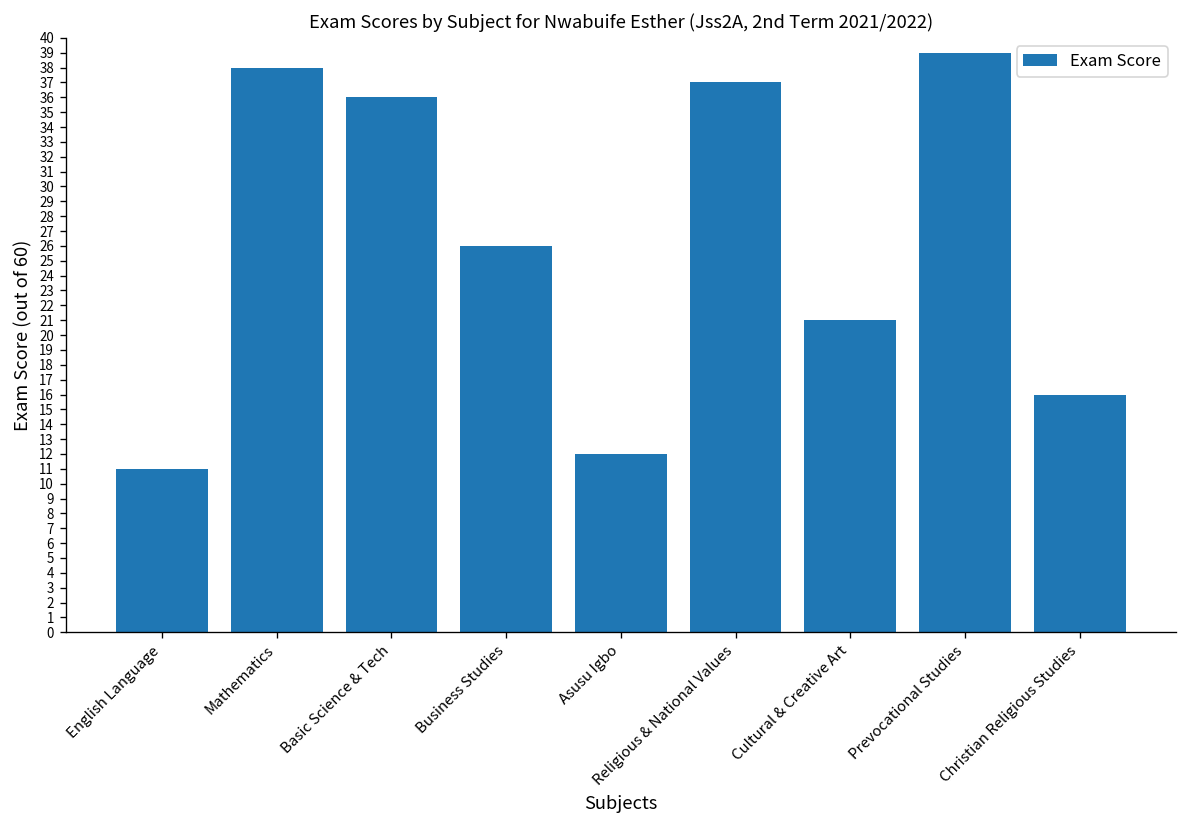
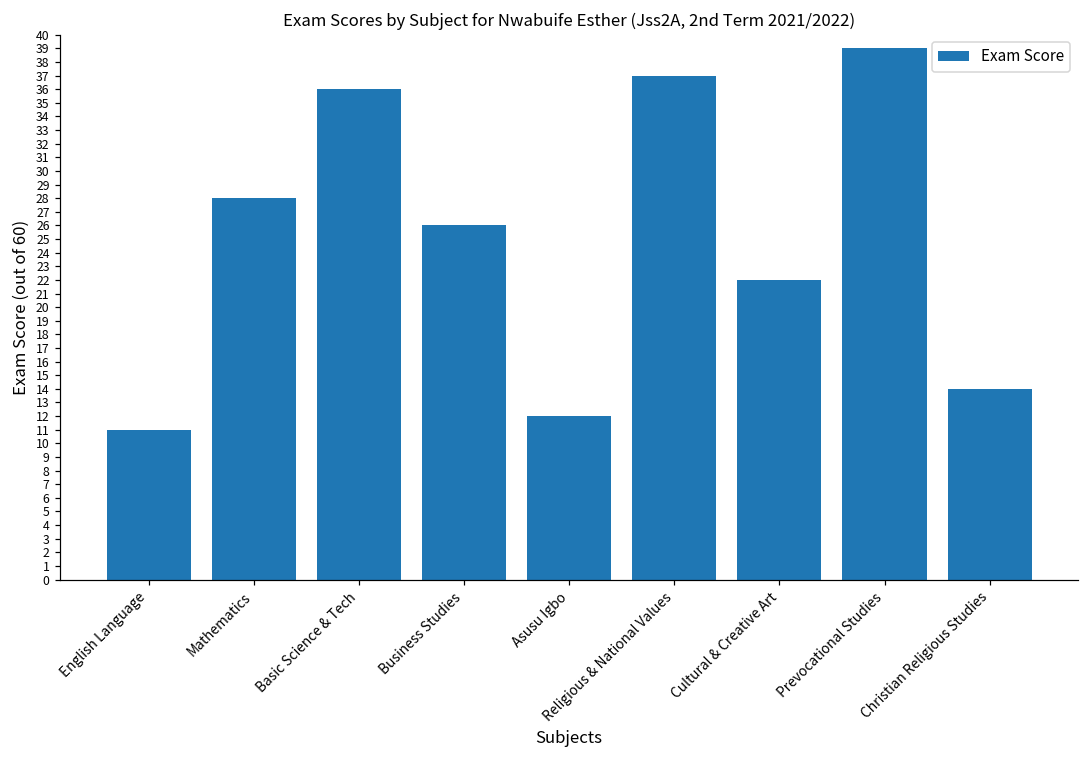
  {
    "English Language": 11,
-   "Mathematics": 38,
+   "Mathematics": 28,
    "Basic Science & Tech": 36,
    "Business Studies": 26,
    "Asusu Igbo": 12,
    "Religious & National Values": 37,
-   "Cultural & Creative Art": 21,
+   "Cultural & Creative Art": 22,
    "Prevocational Studies": 39,
-   "Christian Religious Studies": 16
+   "Christian Religious Studies": 14
  }
